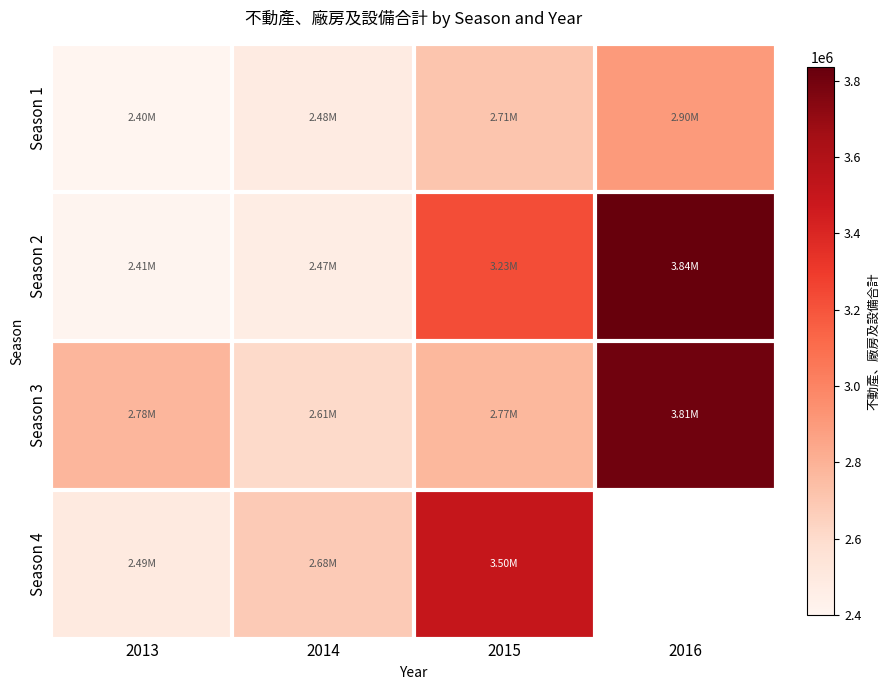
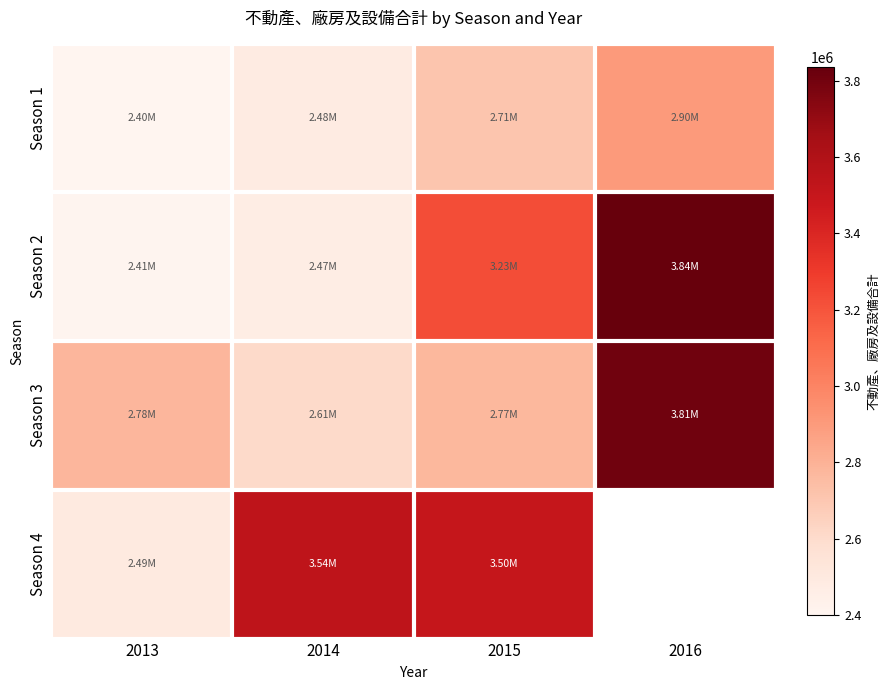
  {
    "Season 1": {
      "2013": "2.40M",
      "2014": "2.48M",
      "2015": "2.71M",
      "2016": "2.90M"
    },
    "Season 2": {
      "2013": "2.41M",
      "2014": "2.47M",
      "2015": "3.23M",
      "2016": "3.84M"
    },
    "Season 3": {
      "2013": "2.78M",
      "2014": "2.61M",
      "2015": "2.77M",
      "2016": "3.81M"
    },
    "Season 4": {
      "2013": "2.49M",
-     "2014": "2.68M",
+     "2014": "3.54M",
      "2015": "3.50M"
    }
  }
